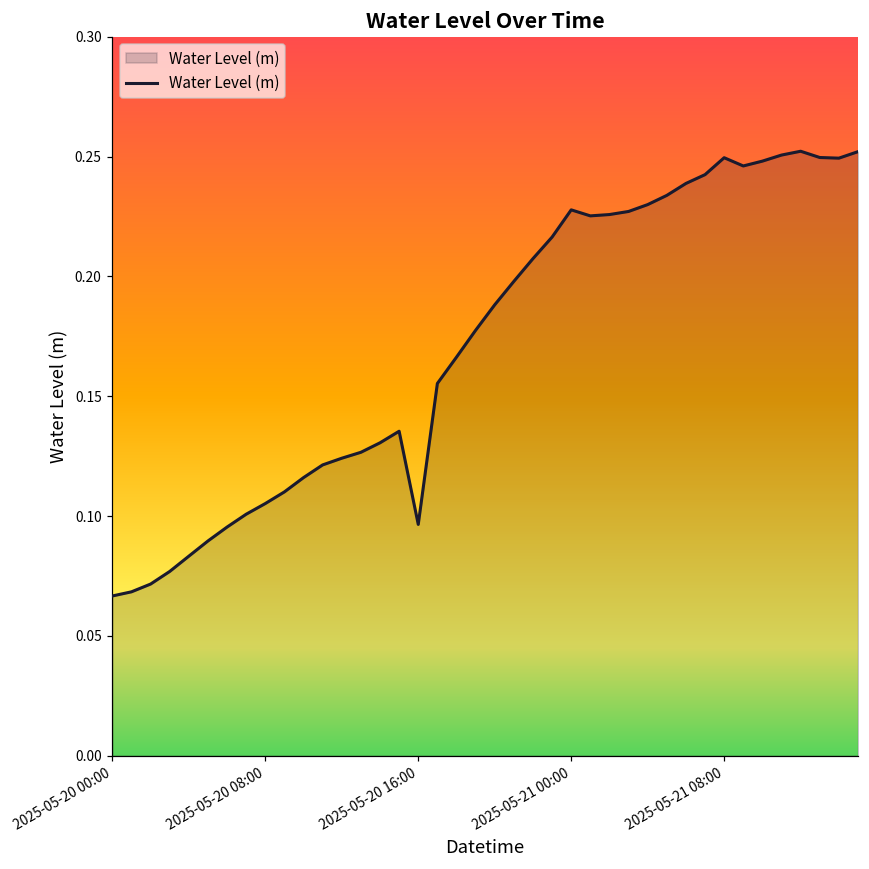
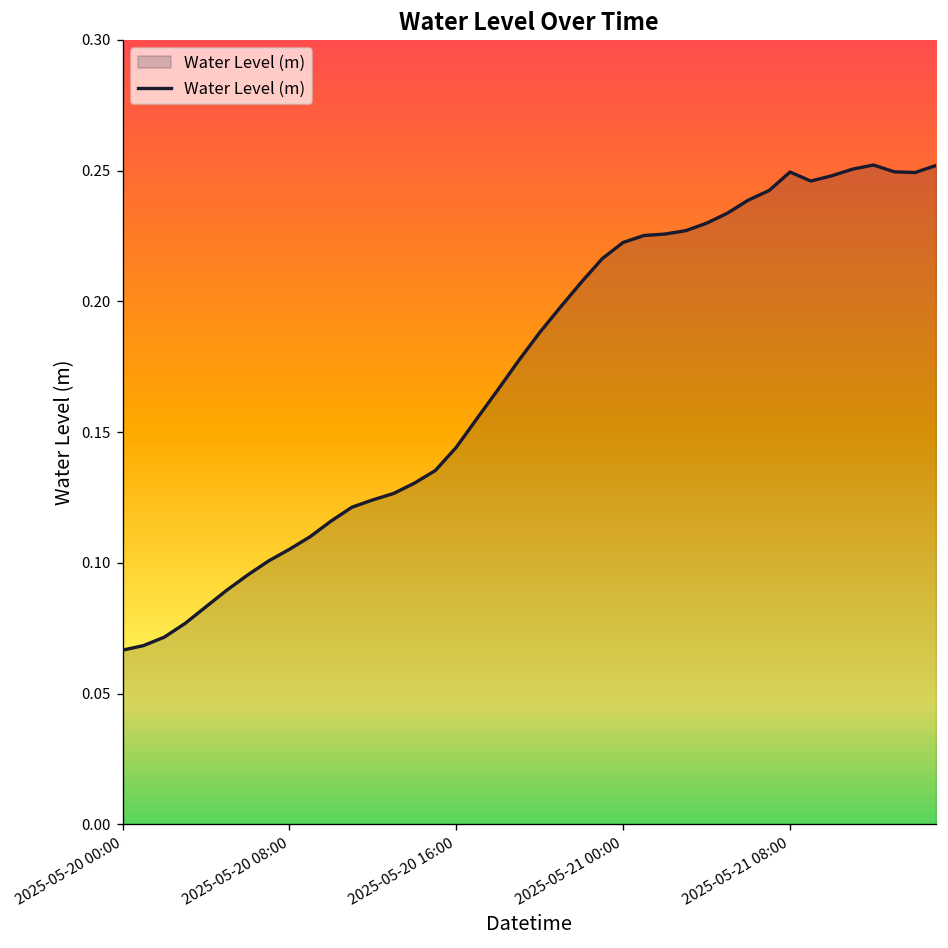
  {
    "2025-05-20 00:00": 0.067,
    "2025-05-20 08:00": 0.105,
-   "2025-05-20 16:00": 0.097,
-   "2025-05-21 00:00": 0.228,
+   "2025-05-20 16:00": 0.144,
+   "2025-05-21 00:00": 0.223,
    "2025-05-21 08:00": 0.249
  }
